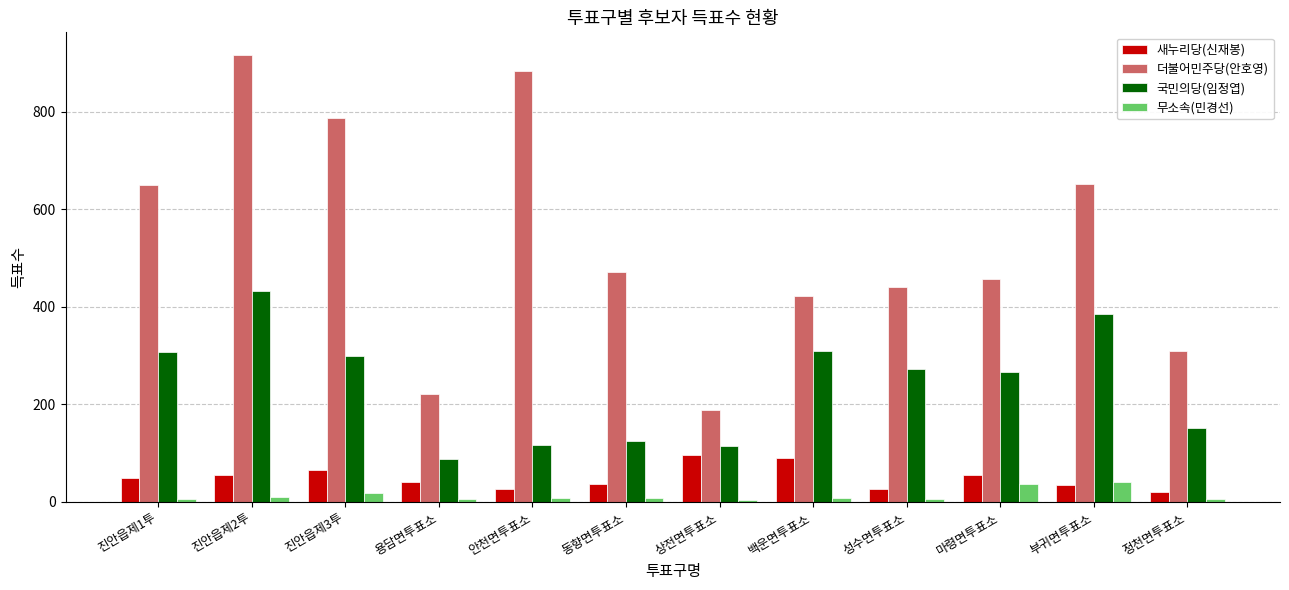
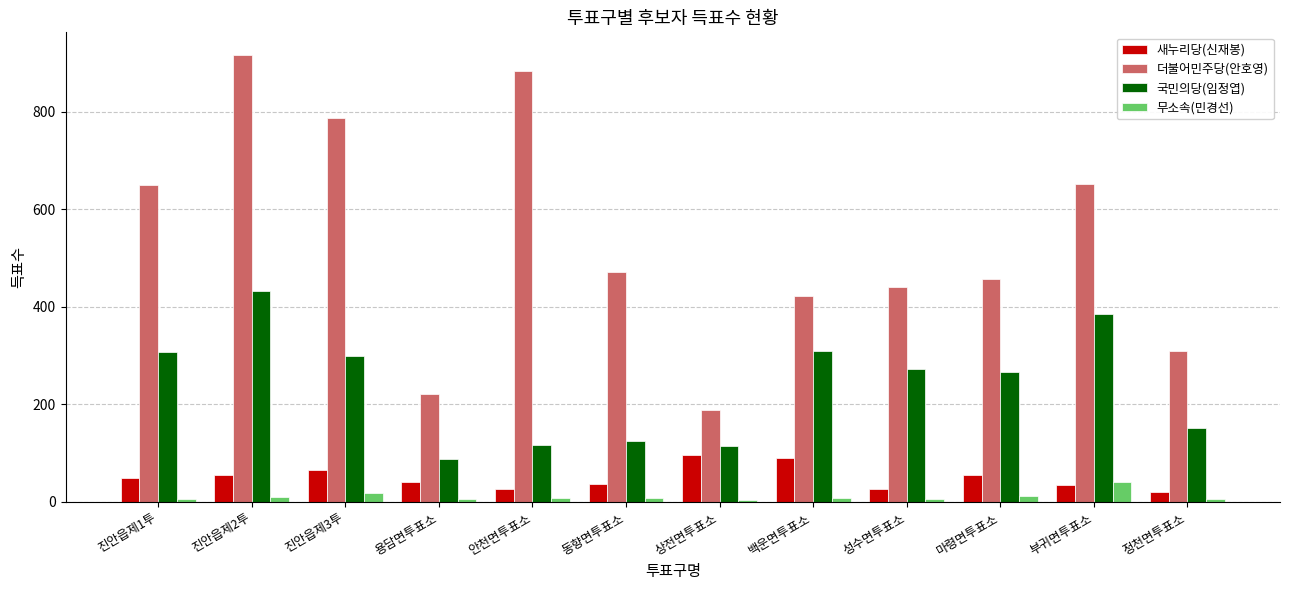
  {
    "새누리당(신재봉)": {
      "진안읍제1투": 50,
      "진안읍제2투": 60,
      "진안읍제3투": 70,
      "용담면투표소": 40,
      "안천면투표소": 30,
      "동향면투표소": 40,
      "상전면투표소": 100,
      "백운면투표소": 90,
      "성수면투표소": 30,
      "마령면투표소": 60,
      "부귀면투표소": 40,
      "정천면투표소": 20
    },
    "더불어민주당(안호영)": {
      "진안읍제1투": 650,
      "진안읍제2투": 920,
      "진안읍제3투": 790,
      "용담면투표소": 220,
      "안천면투표소": 880,
      "동향면투표소": 470,
      "상전면투표소": 190,
      "백운면투표소": 420,
      "성수면투표소": 440,
      "마령면투표소": 460,
      "부귀면투표소": 650,
      "정천면투표소": 310
    },
    "국민의당(임정엽)": {
      "진안읍제1투": 310,
      "진안읍제2투": 430,
      "진안읍제3투": 300,
      "용담면투표소": 90,
      "안천면투표소": 120,
      "동향면투표소": 120,
      "상전면투표소": 120,
      "백운면투표소": 310,
      "성수면투표소": 270,
      "마령면투표소": 270,
      "부귀면투표소": 390,
      "정천면투표소": 150
    },
    "무소속(민경선)": {
      "진안읍제1투": 10,
      "진안읍제2투": 10,
      "진안읍제3투": 20,
      "용담면투표소": 10,
      "안천면투표소": 10,
      "동향면투표소": 10,
      "백운면투표소": 10,
      "성수면투표소": 10,
-     "마령면투표소": 40,
+     "마령면투표소": 10,
      "부귀면투표소": 40,
      "정천면투표소": 10
    }
  }
